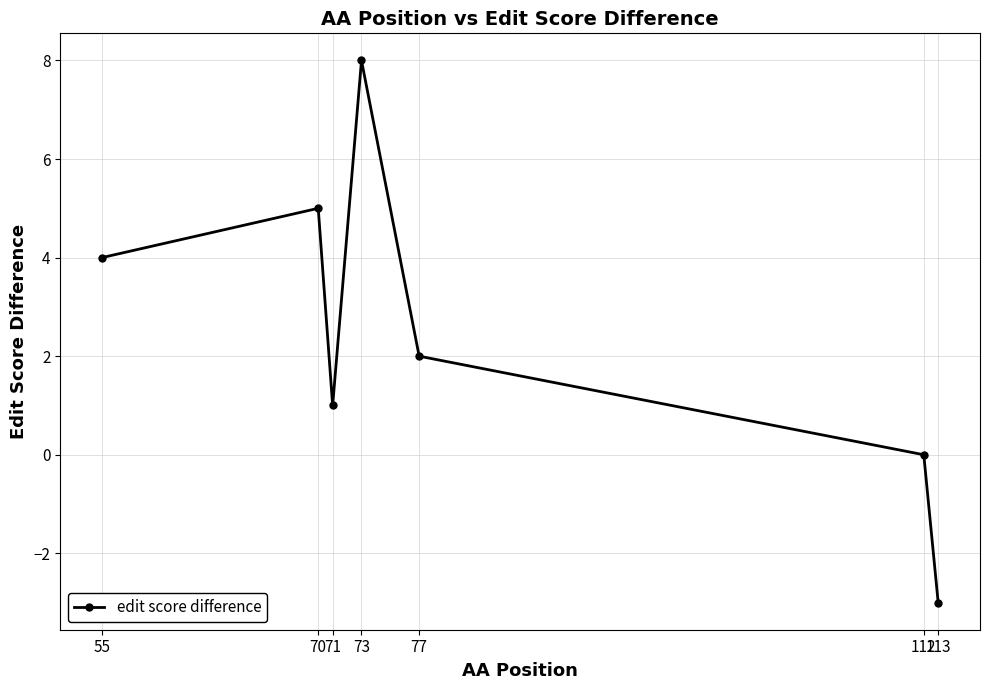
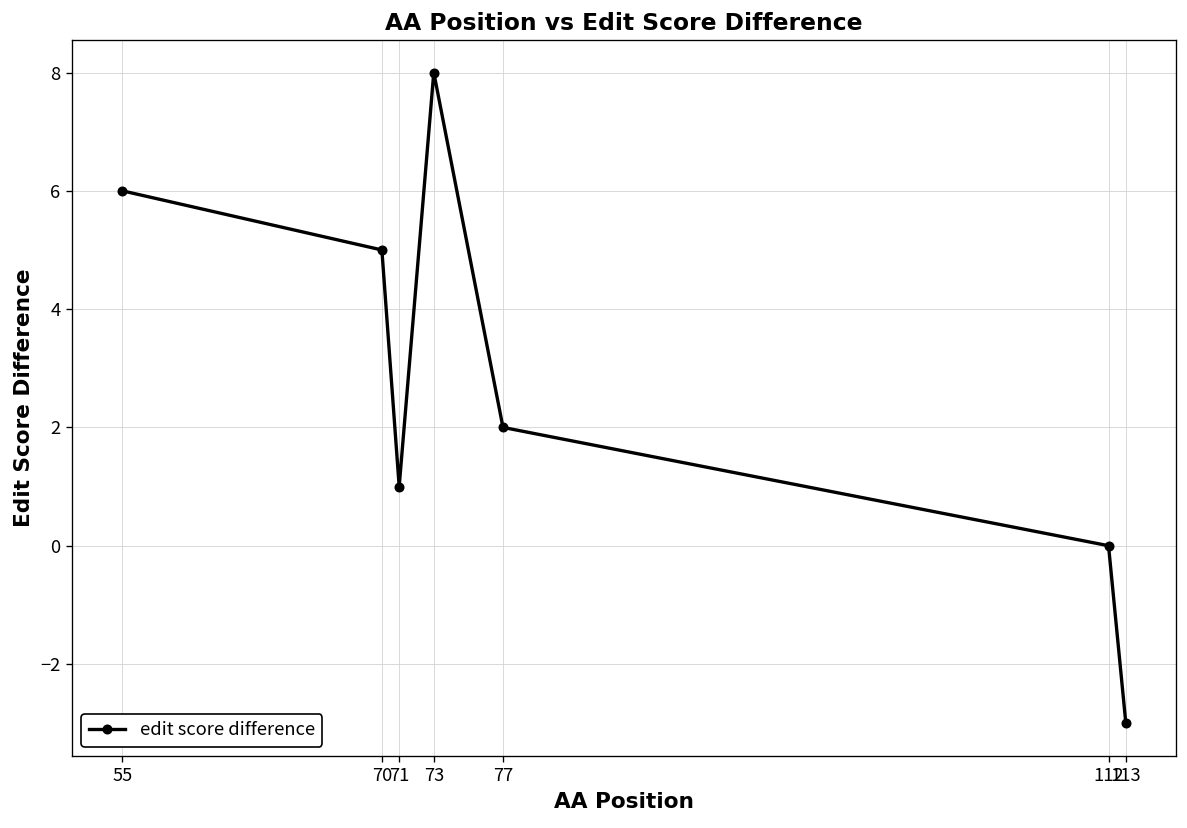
  {
-   "55": 4,
+   "55": 6,
    "73": 8,
    "77": 2
  }
